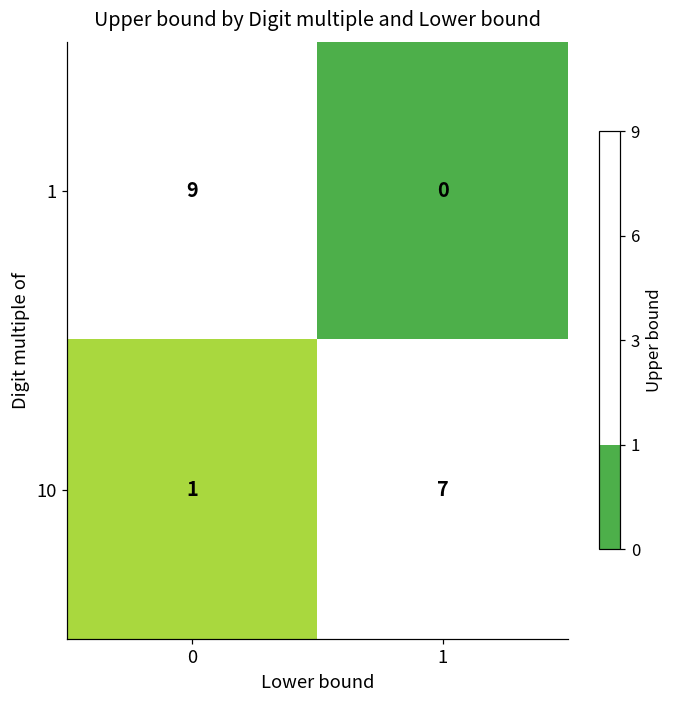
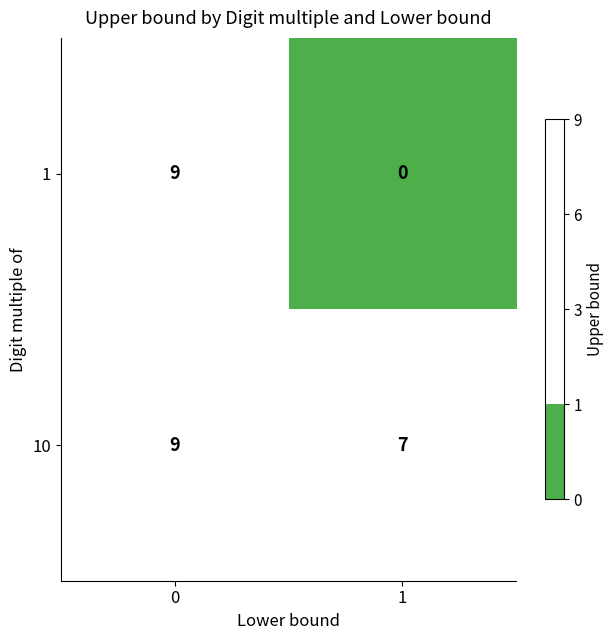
  {
    "1": {
      "0": 9,
      "1": 0
    },
    "10": {
-     "0": 1,
+     "0": 9,
      "1": 7
    }
  }
